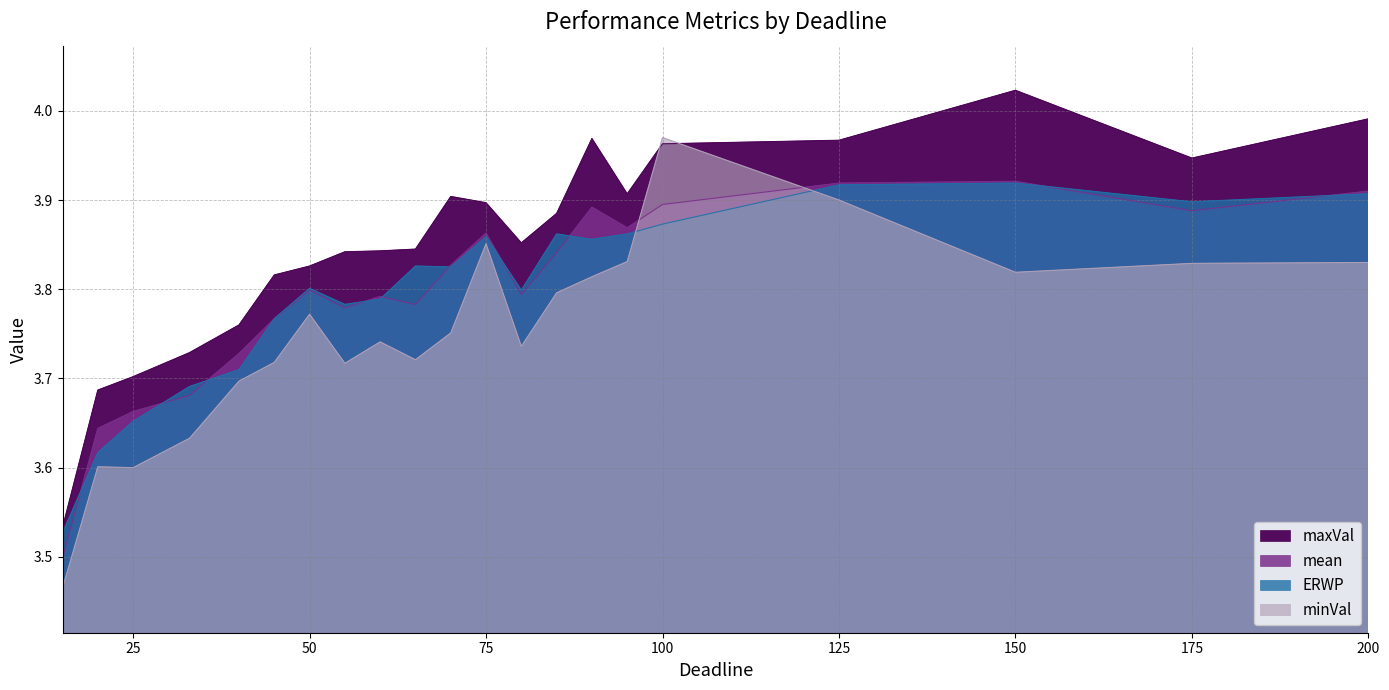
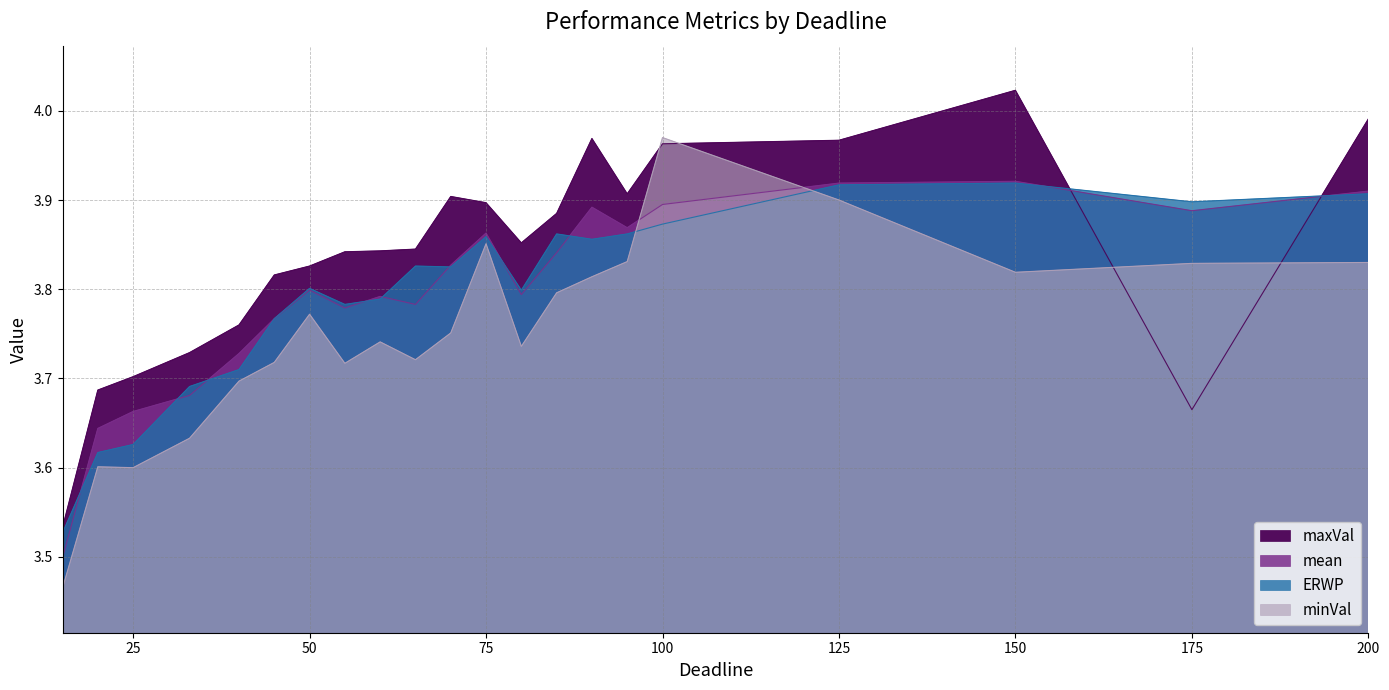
  {
    "maxVal": {
      "25": 3.70,
      "50": 3.83,
      "75": 3.90,
      "100": 3.96,
      "125": 3.97,
      "150": 4.02,
-     "175": 3.95,
+     "175": 3.67,
      "200": 3.99
    },
    "mean": {
      "25": 3.66,
      "75": 3.86,
      "100": 3.90,
      "175": 3.89,
      "200": 3.91
    },
    "ERWP": {
-     "25": 3.65,
+     "25": 3.63,
      "75": 3.86,
      "100": 3.87,
      "175": 3.90,
      "200": 3.91
    },
    "minVal": {
      "25": 3.60,
      "50": 3.77,
      "75": 3.85,
      "100": 3.97,
      "125": 3.90,
      "150": 3.82,
      "175": 3.83,
      "200": 3.83
    }
  }
